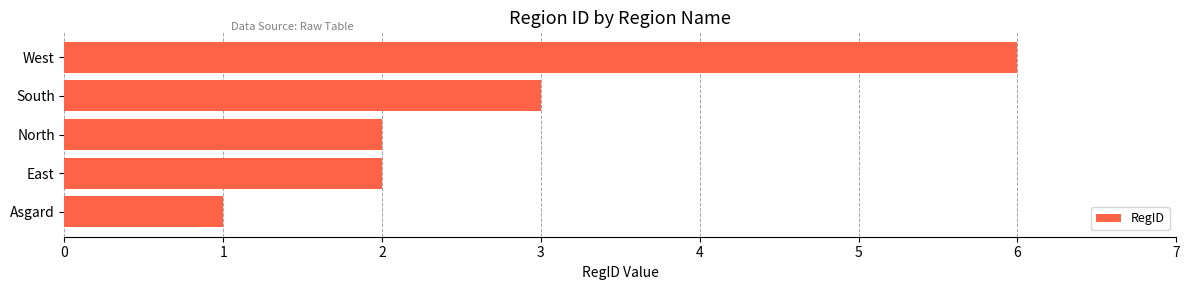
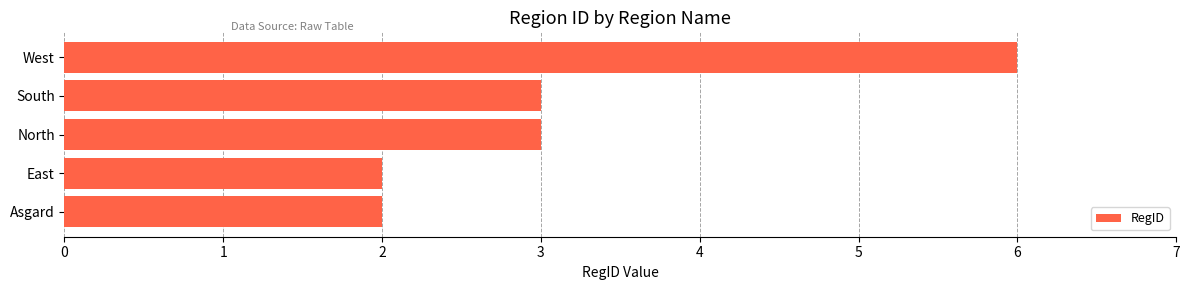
  {
    "West": 6,
    "South": 3,
-   "North": 2,
+   "North": 3,
    "East": 2,
-   "Asgard": 1
+   "Asgard": 2
  }
